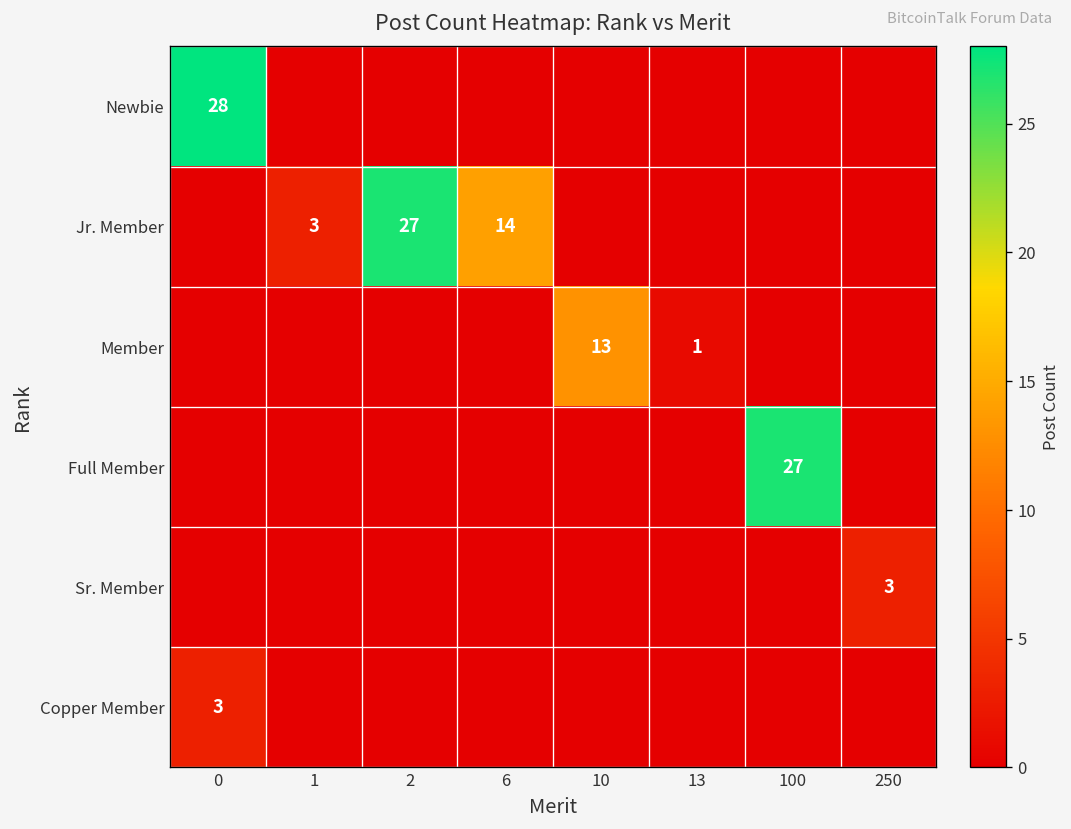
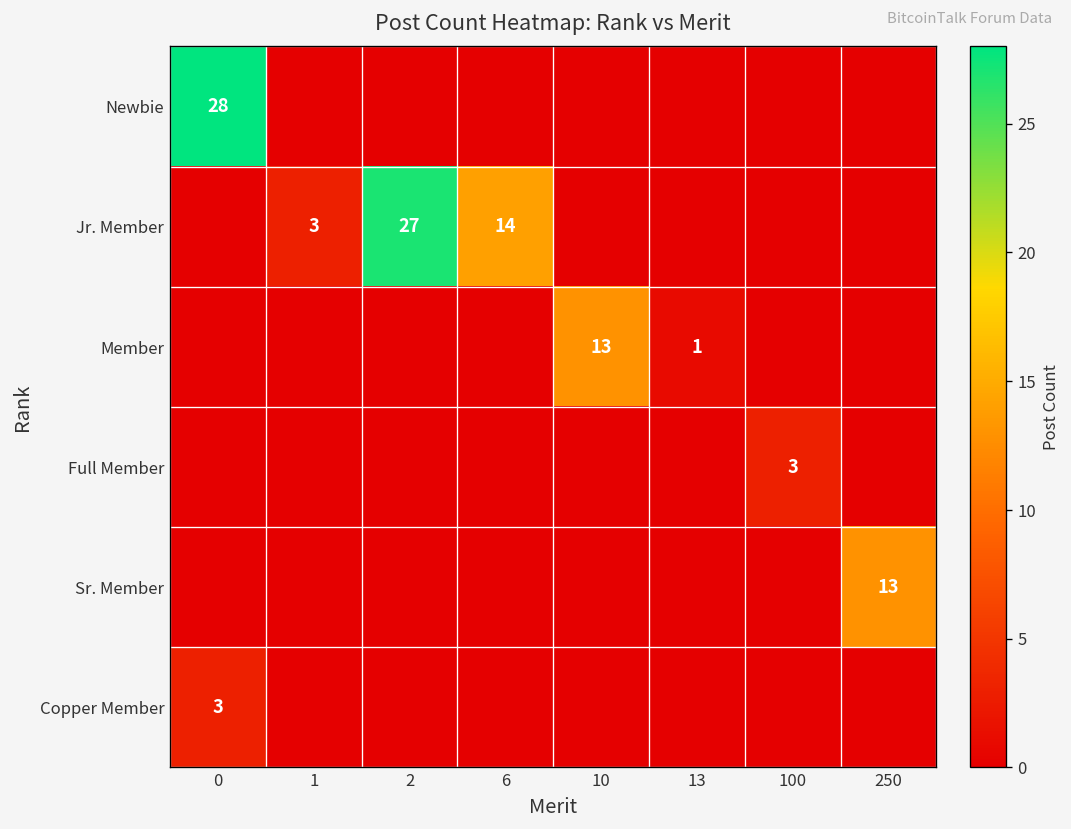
  {
    "Newbie": {
      "0": 28
    },
    "Jr. Member": {
      "1": 3,
      "2": 27,
      "6": 14
    },
    "Member": {
      "10": 13,
      "13": 1
    },
    "Full Member": {
-     "100": 27
+     "100": 3
    },
    "Sr. Member": {
-     "250": 3
+     "250": 13
    },
    "Copper Member": {
      "0": 3
    }
  }
